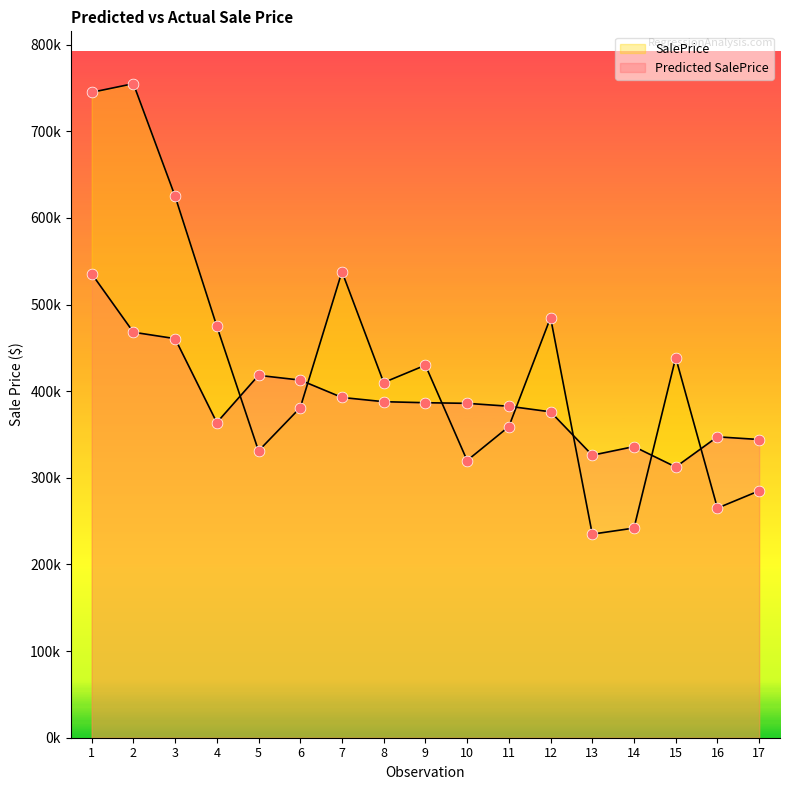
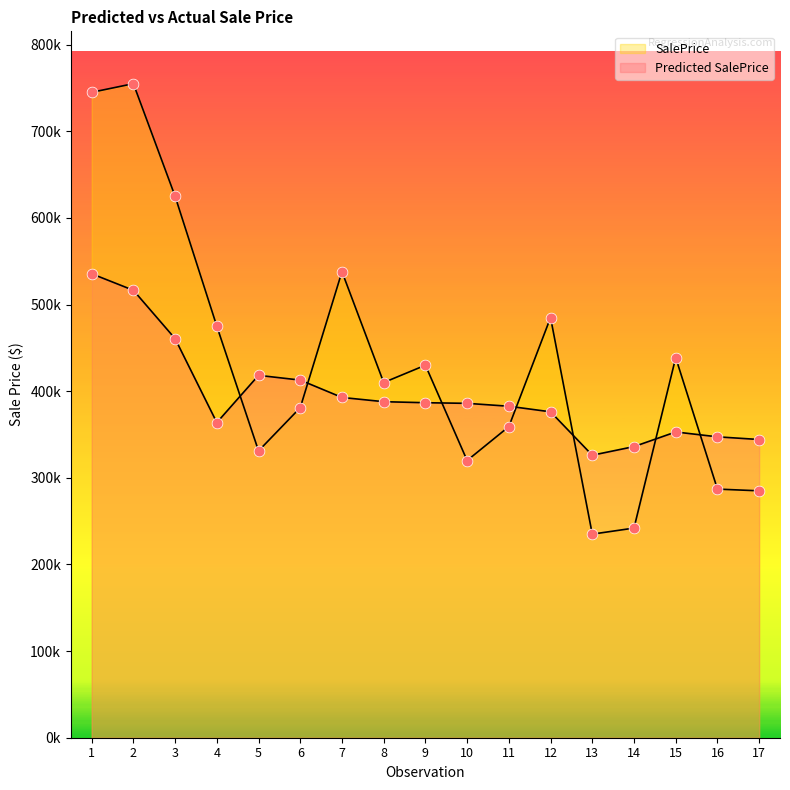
  {
    "SalePrice": {
      "1": 750000,
      "2": 760000,
      "3": 630000,
      "4": 480000,
      "5": 330000,
      "6": 380000,
      "7": 540000,
      "8": 410000,
      "9": 430000,
      "10": 320000,
      "11": 360000,
      "12": 490000,
      "13": 240000,
      "14": 240000,
      "15": 440000,
-     "16": 270000,
+     "16": 290000,
      "17": 290000
    },
    "Predicted SalePrice": {
      "1": 540000,
-     "2": 470000,
+     "2": 520000,
      "3": 460000,
      "4": 360000,
      "5": 420000,
      "6": 410000,
      "7": 390000,
      "8": 390000,
      "9": 390000,
      "10": 390000,
      "11": 380000,
      "12": 380000,
      "13": 330000,
      "14": 340000,
-     "15": 310000,
+     "15": 350000,
      "16": 350000,
      "17": 340000
    }
  }
